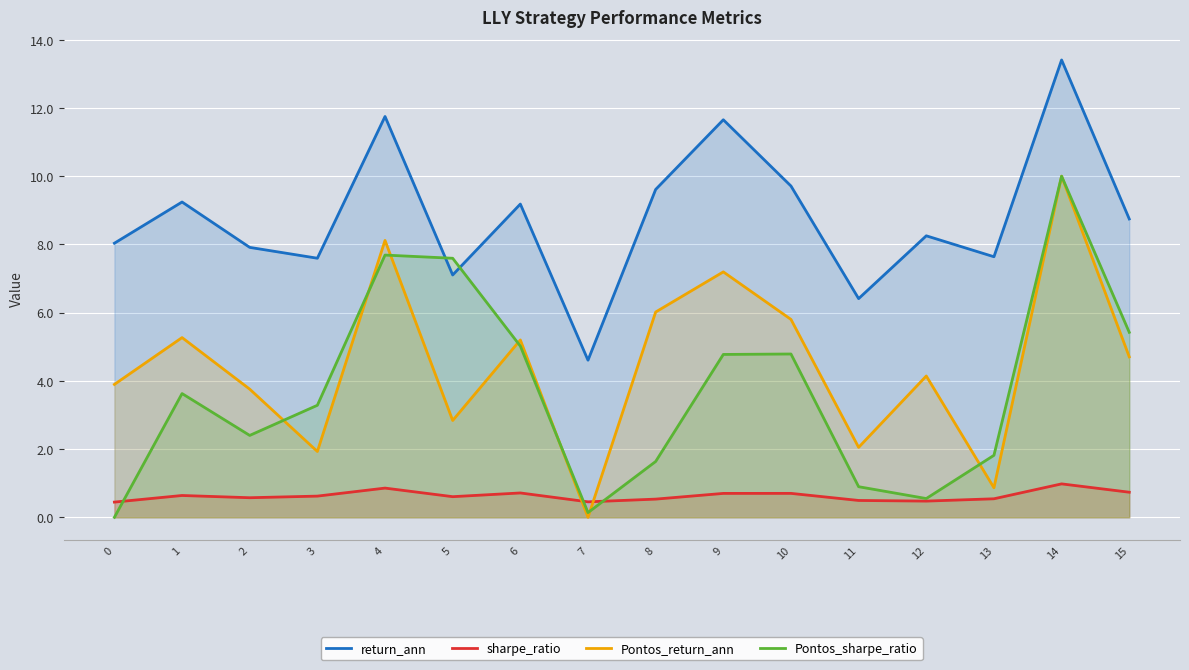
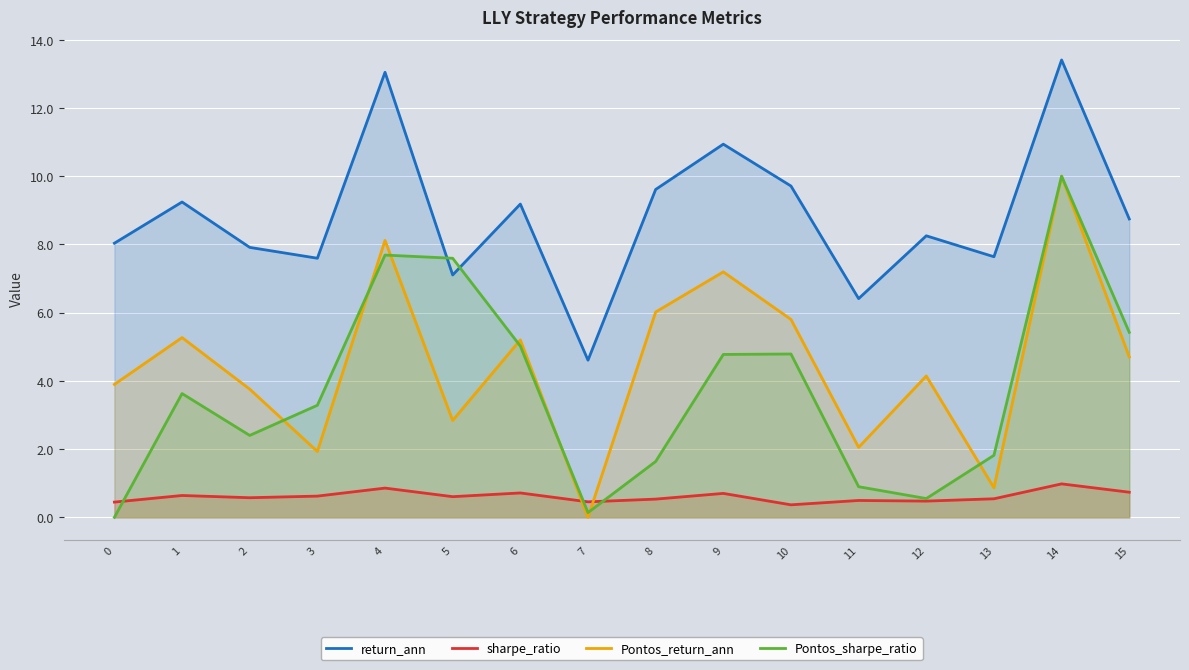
  {
    "return_ann": {
      "0": 8.0,
      "1": 9.2,
      "2": 7.9,
      "3": 7.6,
-     "4": 11.7,
+     "4": 13.0,
      "5": 7.1,
      "6": 9.2,
      "7": 4.6,
      "8": 9.6,
-     "9": 11.7,
+     "9": 10.9,
      "10": 9.7,
      "11": 6.4,
      "12": 8.3,
      "13": 7.6,
      "14": 13.4,
      "15": 8.7
    },
    "sharpe_ratio": {
      "0": 0.4,
      "1": 0.6,
      "2": 0.6,
      "3": 0.6,
      "4": 0.9,
      "5": 0.6,
      "6": 0.7,
      "7": 0.5,
      "8": 0.5,
      "9": 0.7,
-     "10": 0.7,
+     "10": 0.4,
      "11": 0.5,
      "13": 0.5,
      "14": 1.0,
      "15": 0.7
    },
    "Pontos_return_ann": {
      "0": 3.9,
      "1": 5.3,
      "2": 3.8,
      "3": 1.9,
      "4": 8.1,
      "5": 2.8,
      "6": 5.2,
      "7": 0.0,
      "8": 6.0,
      "9": 7.2,
      "10": 5.8,
      "11": 2.1,
      "12": 4.1,
      "13": 0.9,
      "15": 4.7
    },
    "Pontos_sharpe_ratio": {
      "0": 0.0,
      "1": 3.6,
      "2": 2.4,
      "3": 3.3,
      "4": 7.7,
      "5": 7.6,
      "6": 5.0,
      "7": 0.1,
      "8": 1.6,
      "9": 4.8,
      "10": 4.8,
      "11": 0.9,
      "13": 1.8,
      "15": 5.4
    }
  }
